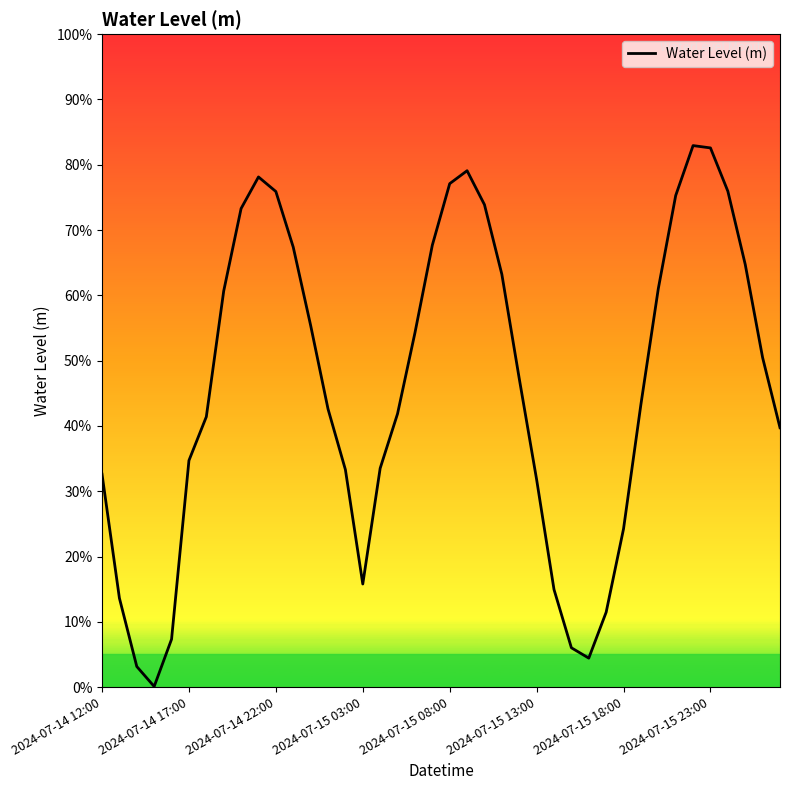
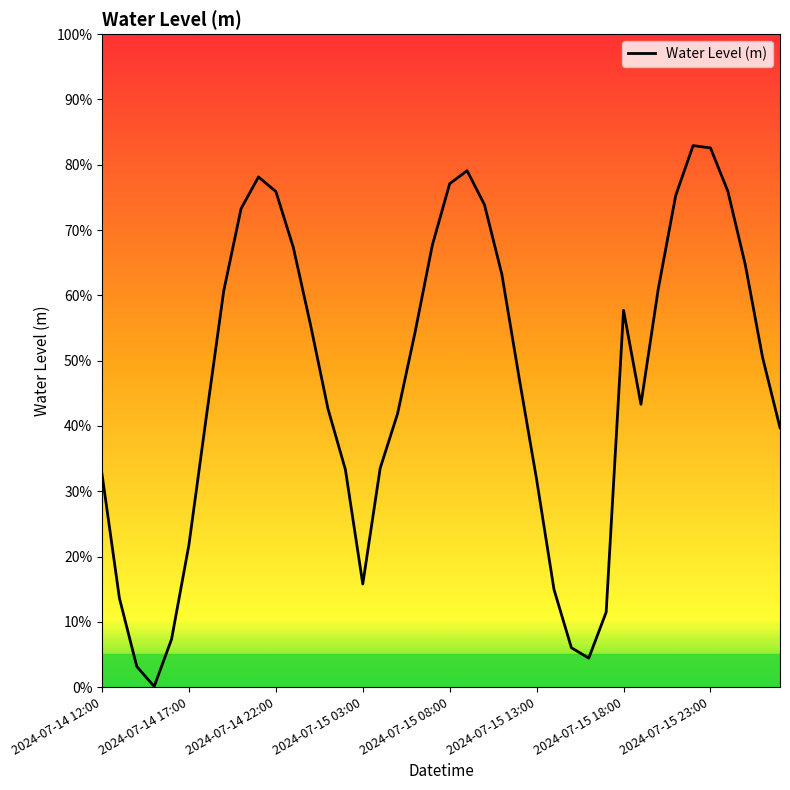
  {
    "2024-07-14 12:00": "33%",
-   "2024-07-14 17:00": "35%",
+   "2024-07-14 17:00": "22%",
    "2024-07-14 22:00": "76%",
    "2024-07-15 03:00": "16%",
    "2024-07-15 08:00": "77%",
    "2024-07-15 13:00": "32%",
-   "2024-07-15 18:00": "24%",
+   "2024-07-15 18:00": "58%",
    "2024-07-15 23:00": "83%"
  }
